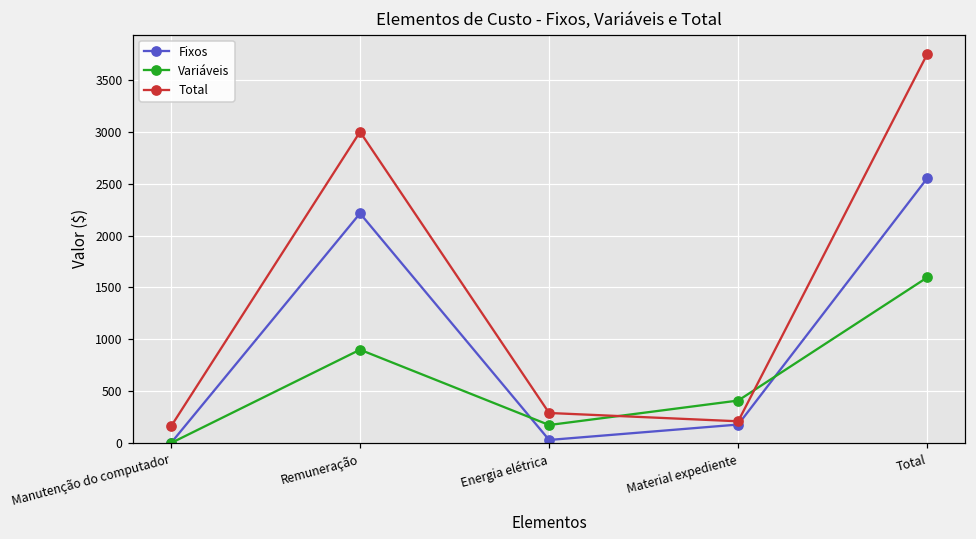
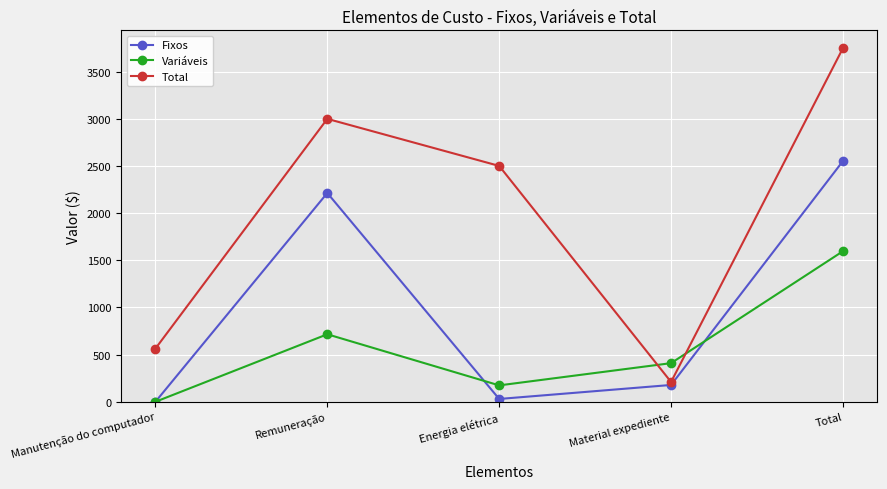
  {
    "Fixos": {
      "Remuneração": 2200,
      "Energia elétrica": 0,
      "Material expediente": 200,
      "Total": 2600
    },
    "Variáveis": {
-     "Remuneração": 900,
+     "Remuneração": 700,
      "Energia elétrica": 200,
      "Material expediente": 400,
      "Total": 1600
    },
    "Total": {
-     "Manutenção do computador": 200,
+     "Manutenção do computador": 600,
      "Remuneração": 3000,
-     "Energia elétrica": 300,
+     "Energia elétrica": 2500,
      "Material expediente": 200,
      "Total": 3800
    }
  }
